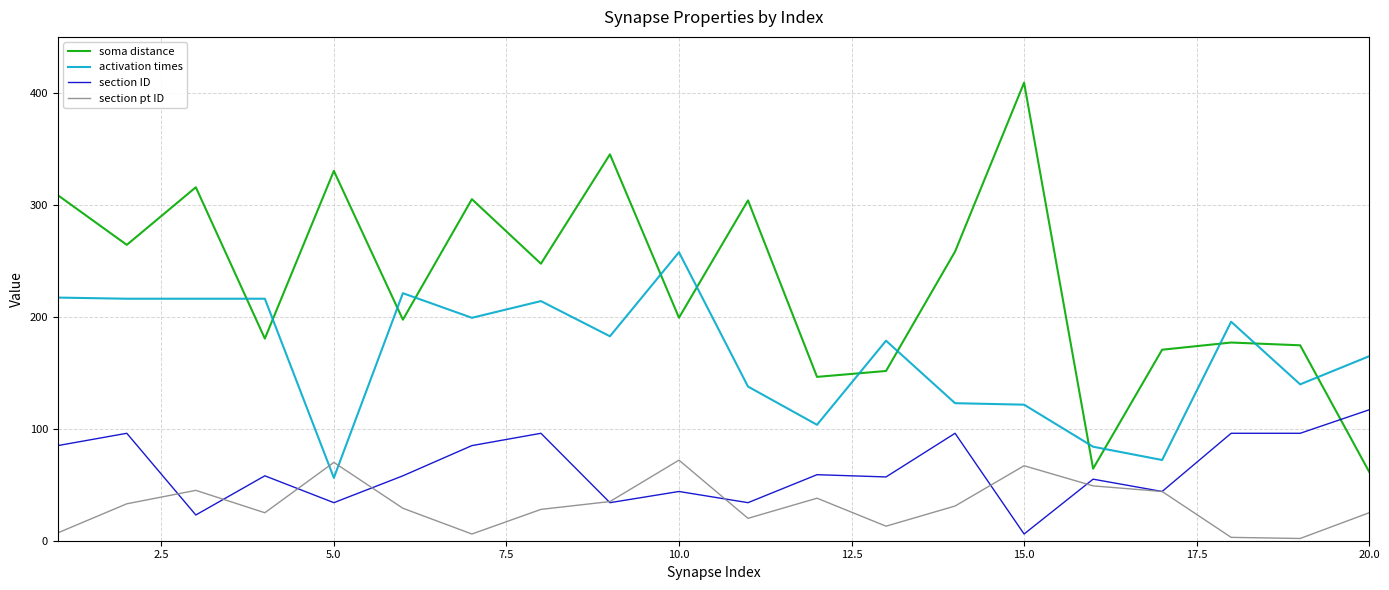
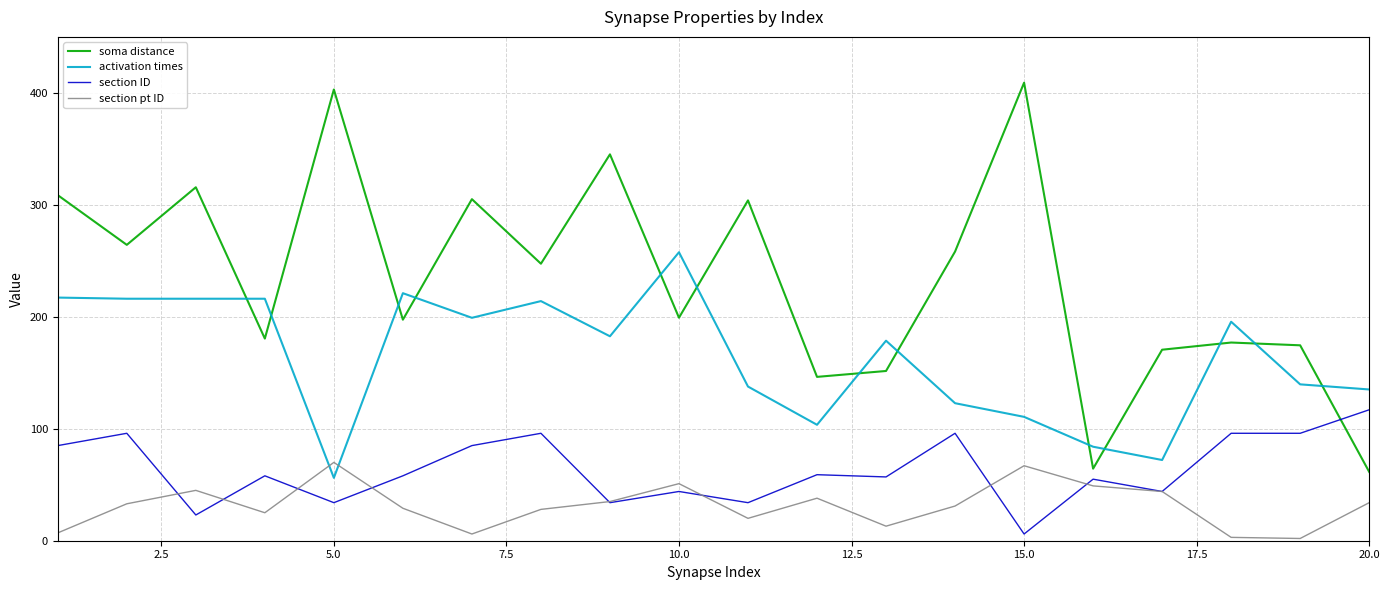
  {
    "soma distance": {
-     "5.0": 330,
+     "5.0": 403,
      "10.0": 199,
      "15.0": 409,
      "20.0": 62
    },
    "activation times": {
      "5.0": 56,
      "10.0": 258,
-     "15.0": 122,
-     "20.0": 165
+     "15.0": 111,
+     "20.0": 135
    },
    "section ID": {
      "5.0": 34,
      "10.0": 44,
      "15.0": 6,
      "20.0": 117
    },
    "section pt ID": {
      "5.0": 70,
-     "10.0": 72,
+     "10.0": 51,
      "15.0": 67,
-     "20.0": 25
+     "20.0": 34
    }
  }
